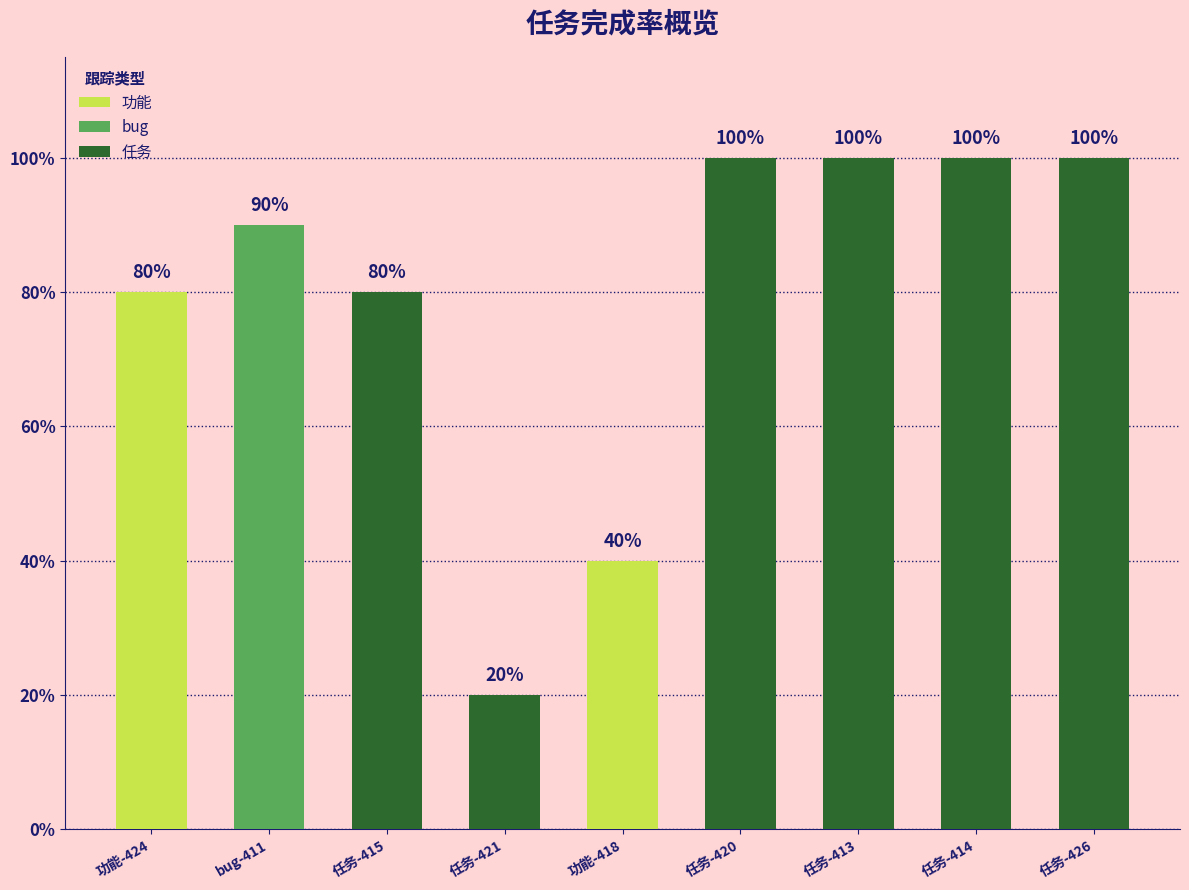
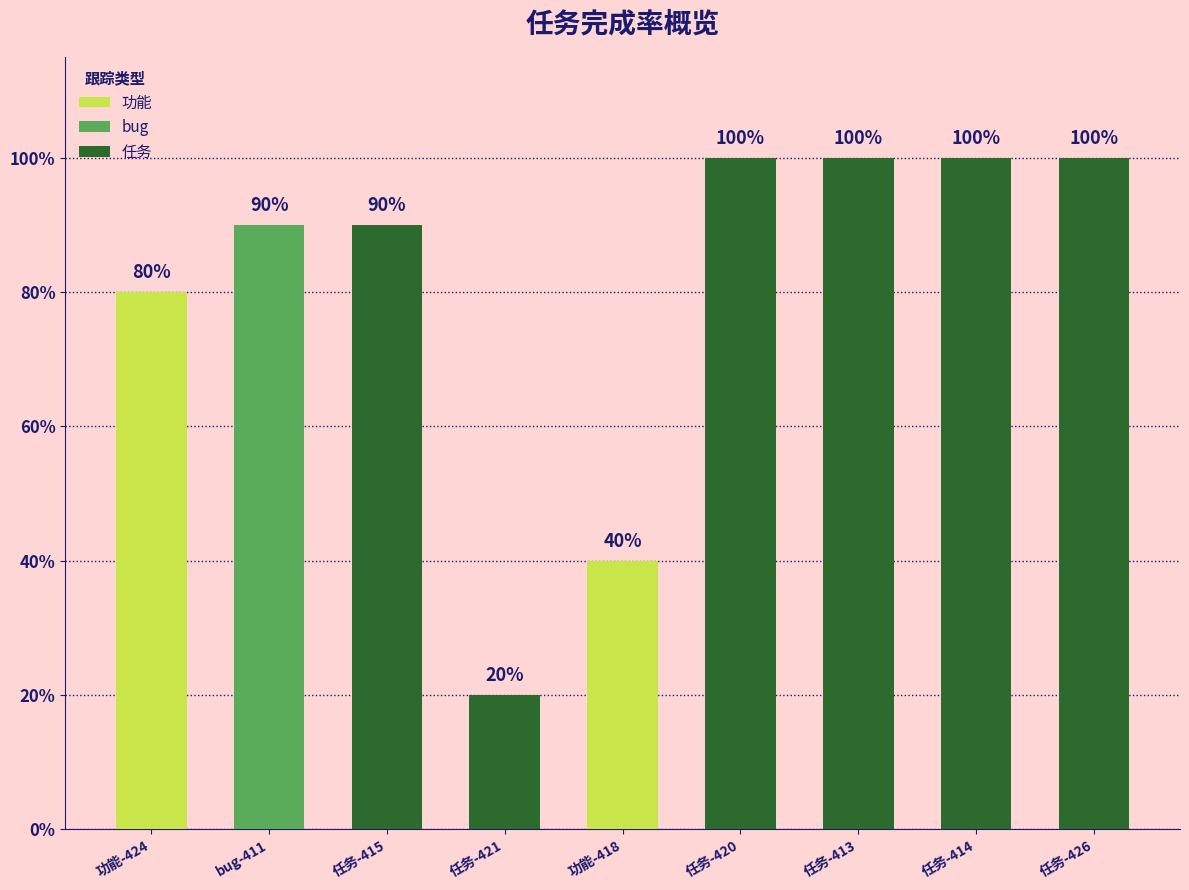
  {
    "功能": {
      "功能-424": "80%",
      "功能-418": "40%"
    },
    "bug": {
      "bug-411": "90%"
    },
    "任务": {
-     "任务-415": "80%",
+     "任务-415": "90%",
      "任务-421": "20%",
      "任务-420": "100%",
      "任务-413": "100%",
      "任务-414": "100%",
      "任务-426": "100%"
    }
  }
